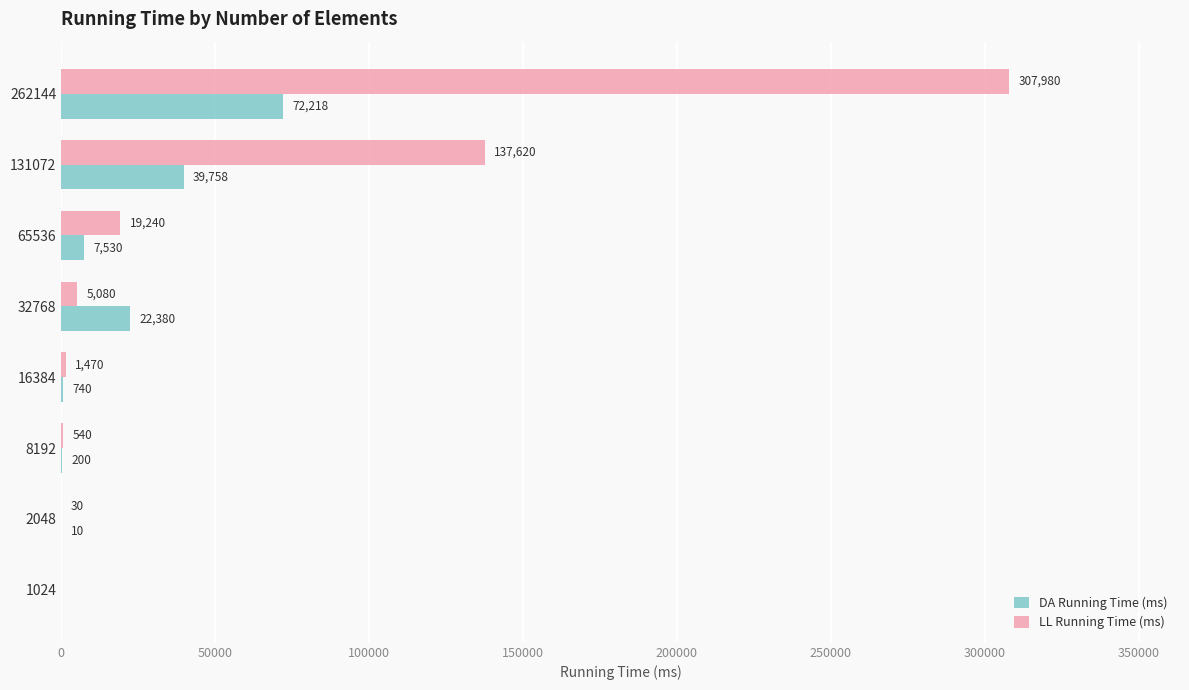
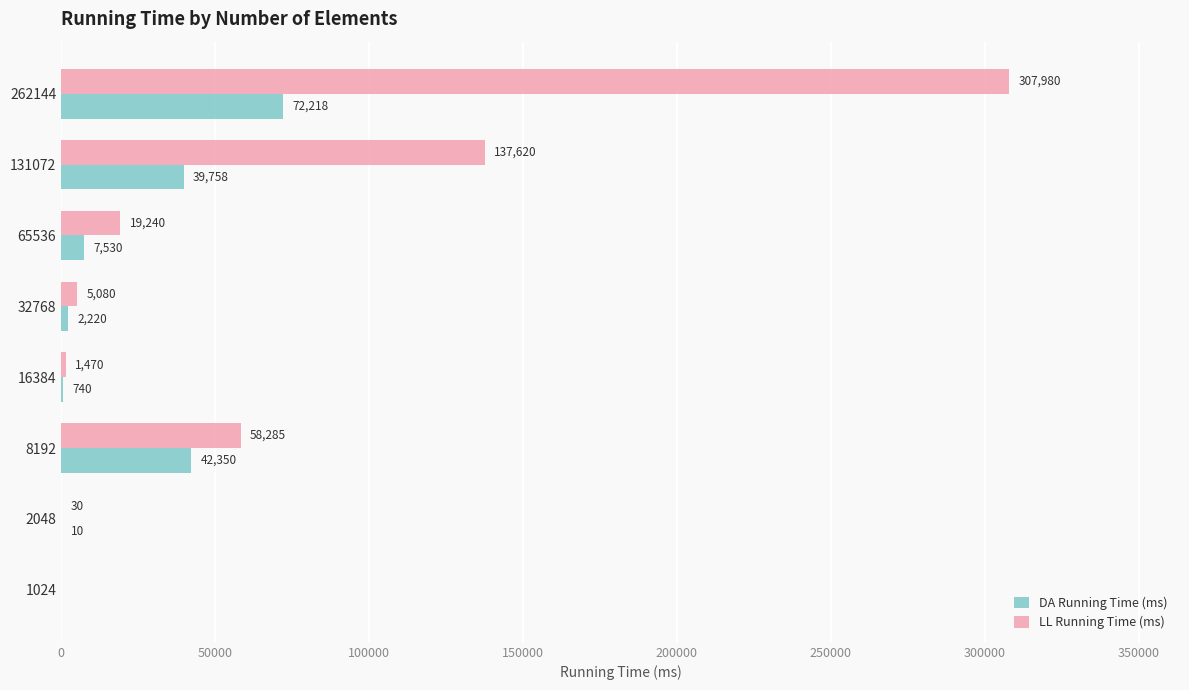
  {
    "DA Running Time (ms)": {
      "262144": "72,218",
      "131072": "39,758",
      "65536": "7,530",
-     "32768": "22,380",
+     "32768": "2,220",
      "16384": "740",
-     "8192": "200",
+     "8192": "42,350",
      "2048": "10"
    },
    "LL Running Time (ms)": {
      "262144": "307,980",
      "131072": "137,620",
      "65536": "19,240",
      "32768": "5,080",
      "16384": "1,470",
-     "8192": "540",
+     "8192": "58,285",
      "2048": "30"
    }
  }
